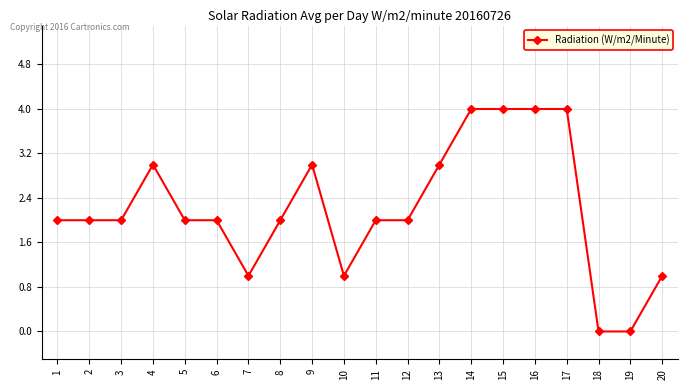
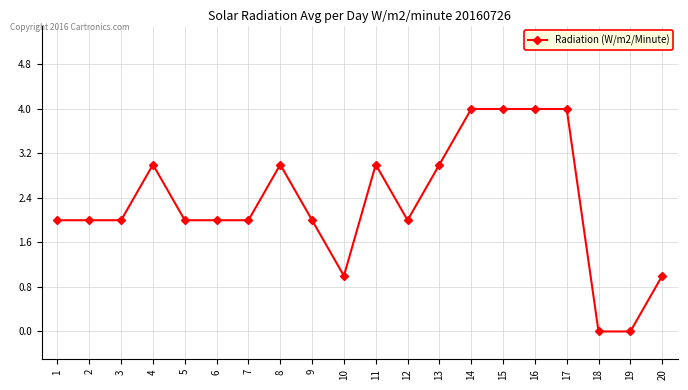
  {
    "1": 2,
    "2": 2,
    "3": 2,
    "4": 3,
    "5": 2,
    "6": 2,
-   "7": 1,
-   "8": 2,
-   "9": 3,
+   "7": 2,
+   "8": 3,
+   "9": 2,
    "10": 1,
-   "11": 2,
+   "11": 3,
    "12": 2,
    "13": 3,
    "14": 4,
    "15": 4,
    "16": 4,
    "17": 4,
    "18": 0,
    "19": 0,
    "20": 1
  }
